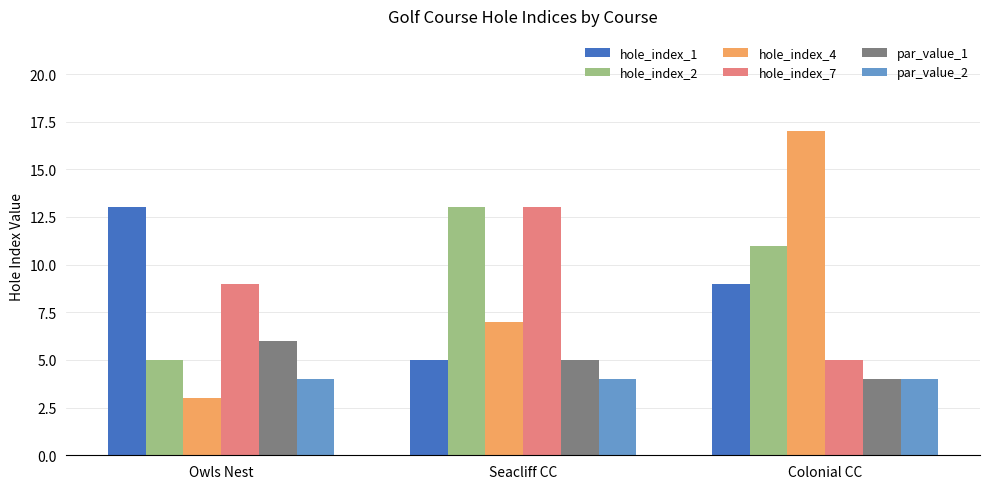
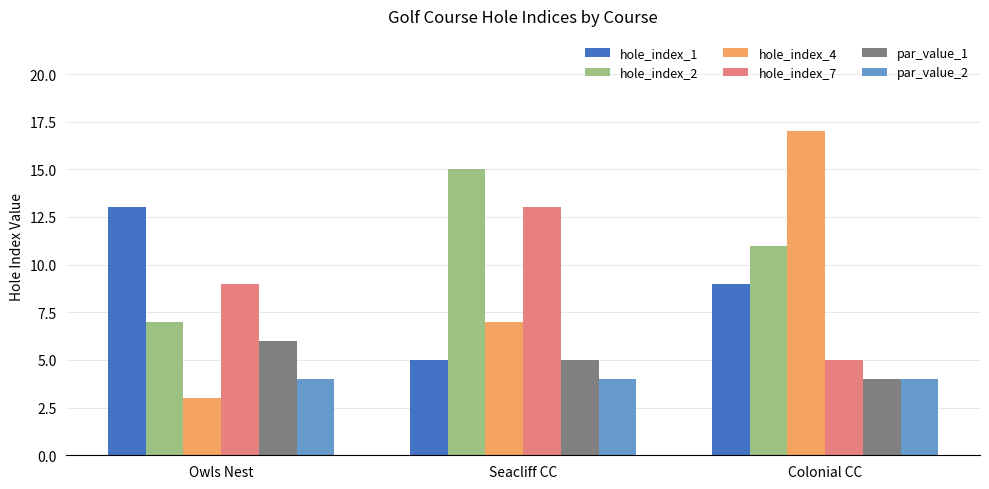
  {
    "hole_index_2": {
-     "Owls Nest": 5,
-     "Seacliff CC": 13,
+     "Owls Nest": 7,
+     "Seacliff CC": 15,
      "Colonial CC": 11
    },
    "par_value_1": {
      "Owls Nest": 6,
      "Seacliff CC": 5,
      "Colonial CC": 4
    }
  }
